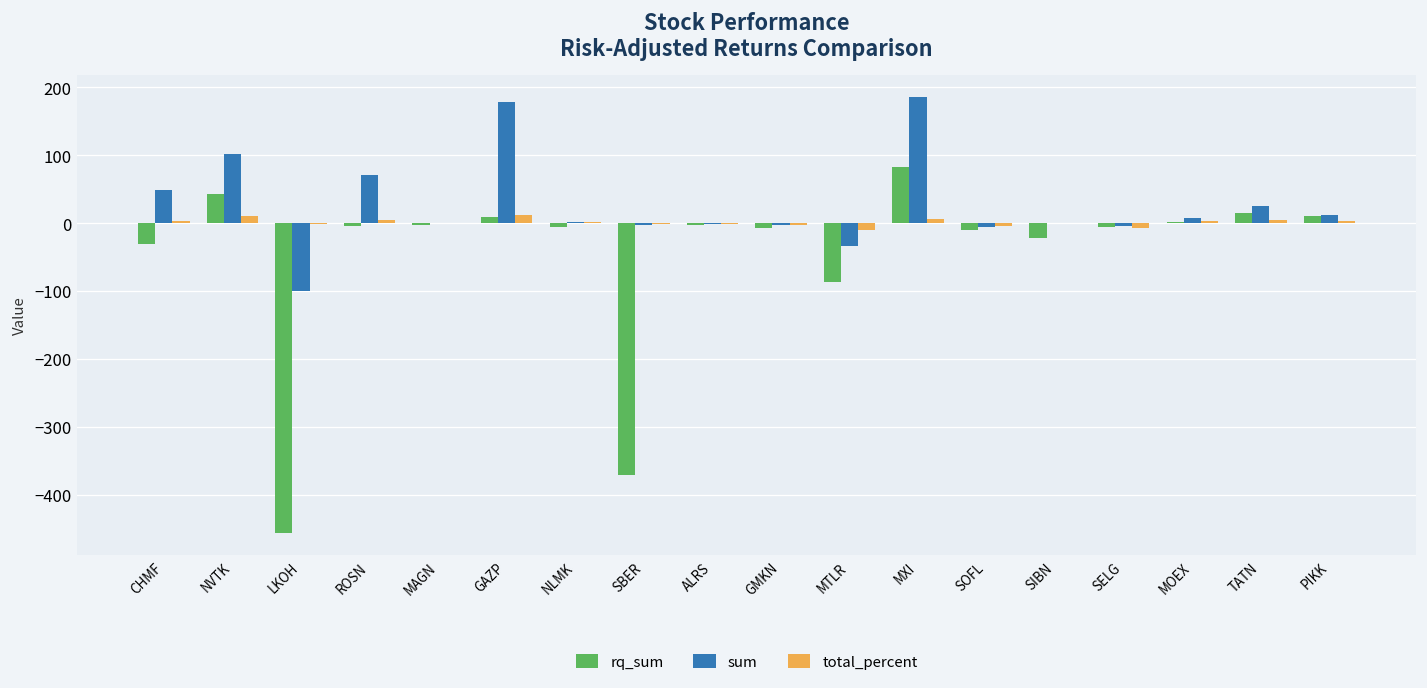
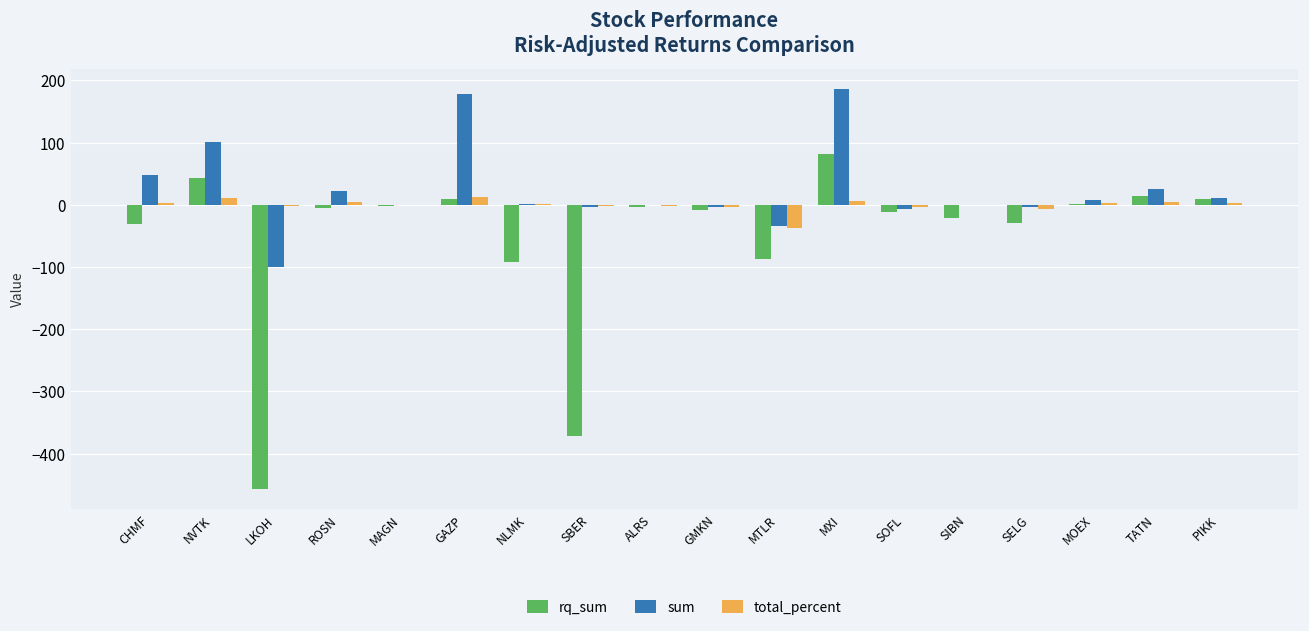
  {
    "rq_sum": {
      "CHMF": -30,
      "NVTK": 40,
      "LKOH": -460,
      "ROSN": 0,
      "GAZP": 10,
-     "NLMK": -10,
+     "NLMK": -90,
      "SBER": -370,
      "GMKN": -10,
      "MTLR": -90,
      "MXI": 80,
      "SOFL": -10,
      "SIBN": -20,
-     "SELG": -10,
+     "SELG": -30,
      "TATN": 10,
      "PIKK": 10
    },
    "sum": {
      "CHMF": 50,
      "NVTK": 100,
      "LKOH": -100,
-     "ROSN": 70,
+     "ROSN": 20,
      "GAZP": 180,
      "MTLR": -30,
      "MXI": 190,
      "SOFL": -10,
      "MOEX": 10,
      "TATN": 30,
      "PIKK": 10
    },
    "total_percent": {
      "NVTK": 10,
      "GAZP": 10,
-     "MTLR": -10,
+     "MTLR": -40,
      "MXI": 10,
      "SELG": -10
    }
  }
